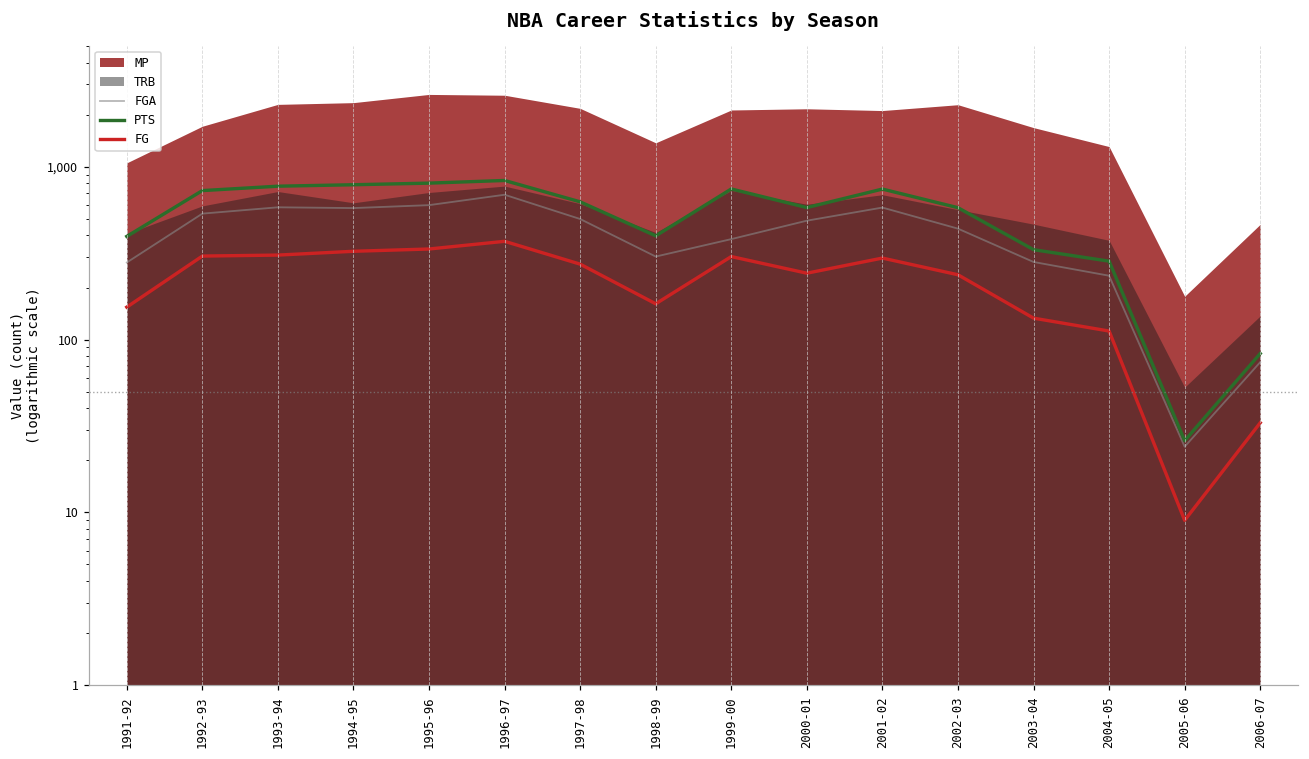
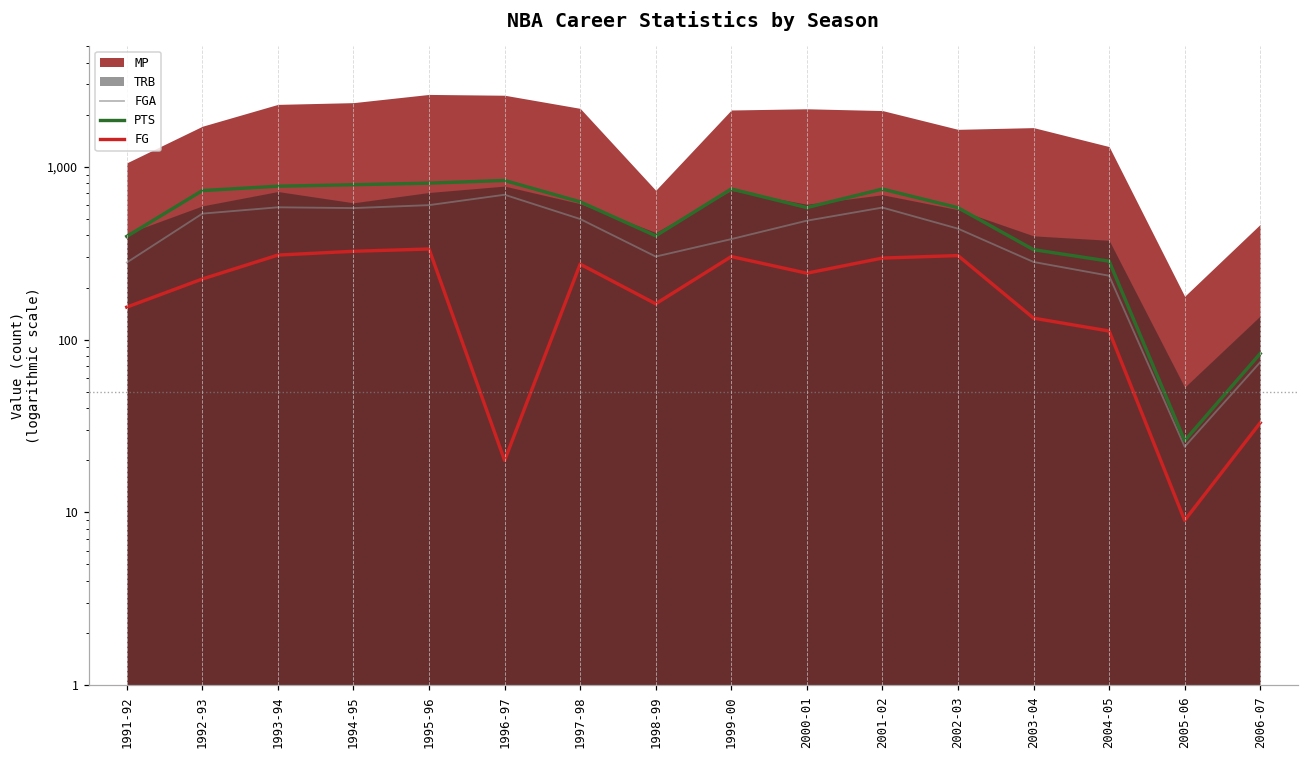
  {
    "FGA": {
      "1991-92": "280",
      "1992-93": "540",
      "1993-94": "580",
      "1994-95": "580",
      "1995-96": "600",
      "1996-97": "700",
      "1997-98": "500",
      "1998-99": "300",
      "1999-00": "380",
      "2000-01": "490",
      "2001-02": "580",
      "2002-03": "440",
      "2003-04": "280",
      "2004-05": "230",
      "2005-06": "24",
      "2006-07": "70"
    },
    "MP": {
      "1991-92": "1,100",
      "1992-93": "1,700",
      "1993-94": "2,300",
      "1994-95": "2,300",
      "1995-96": "2,600",
      "1996-97": "2,600",
      "1997-98": "2,200",
-     "1998-99": "1,400",
+     "1998-99": "700",
      "1999-00": "2,100",
      "2000-01": "2,200",
      "2001-02": "2,100",
-     "2002-03": "2,300",
+     "2002-03": "1,600",
      "2003-04": "1,700",
      "2004-05": "1,300",
      "2005-06": "180",
      "2006-07": "460"
    },
    "PTS": {
      "1992-93": "700",
      "1993-94": "800",
      "1994-95": "800",
      "1995-96": "800",
      "1996-97": "800",
      "1998-99": "400",
      "2000-01": "580",
      "2001-02": "700",
      "2003-04": "330",
      "2004-05": "280",
      "2005-06": "26",
      "2006-07": "80"
    },
    "TRB": {
      "1992-93": "590",
      "1993-94": "700",
      "1994-95": "620",
      "1995-96": "700",
      "1996-97": "800",
      "1998-99": "420",
      "2000-01": "610",
      "2001-02": "700",
-     "2003-04": "470",
+     "2003-04": "400",
      "2004-05": "380",
      "2005-06": "53",
      "2006-07": "140"
    },
    "FG": {
      "1991-92": "150",
-     "1992-93": "300",
+     "1992-93": "220",
      "1993-94": "310",
      "1994-95": "320",
      "1995-96": "330",
-     "1996-97": "370",
+     "1996-97": "20",
      "1997-98": "270",
      "1998-99": "160",
      "1999-00": "300",
      "2000-01": "240",
      "2001-02": "300",
-     "2002-03": "240",
+     "2002-03": "310",
      "2003-04": "130",
      "2004-05": "110",
      "2005-06": "9",
      "2006-07": "33"
    }
  }
